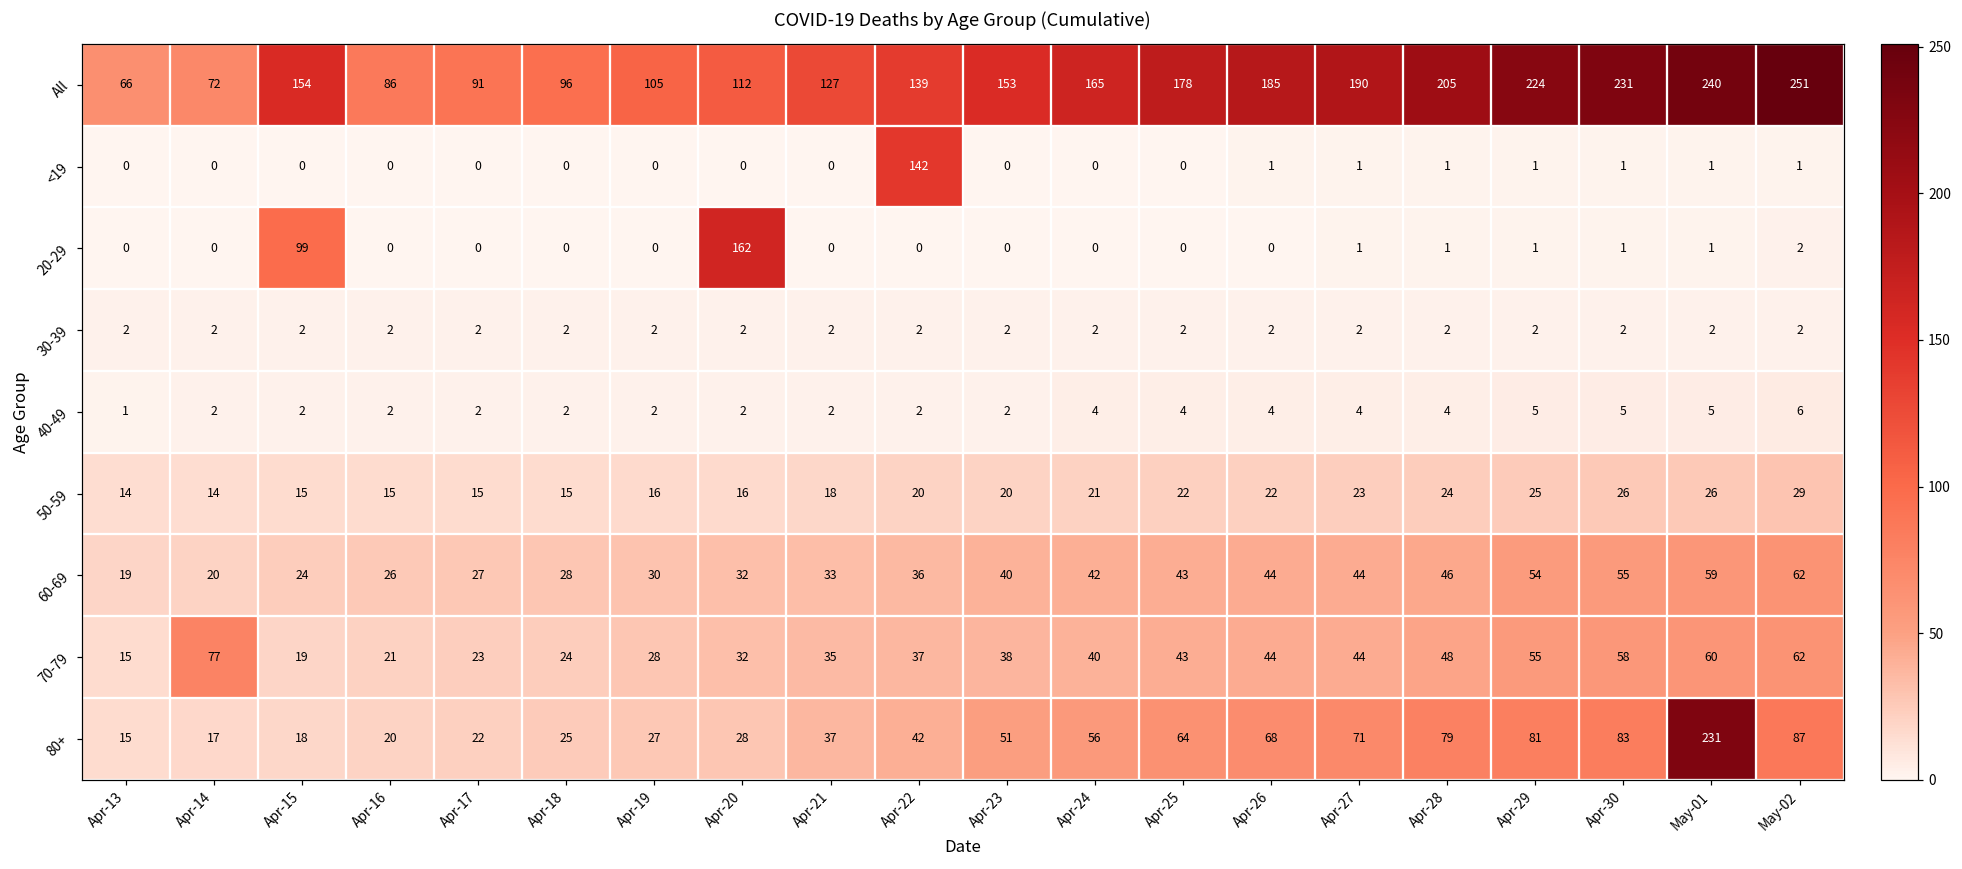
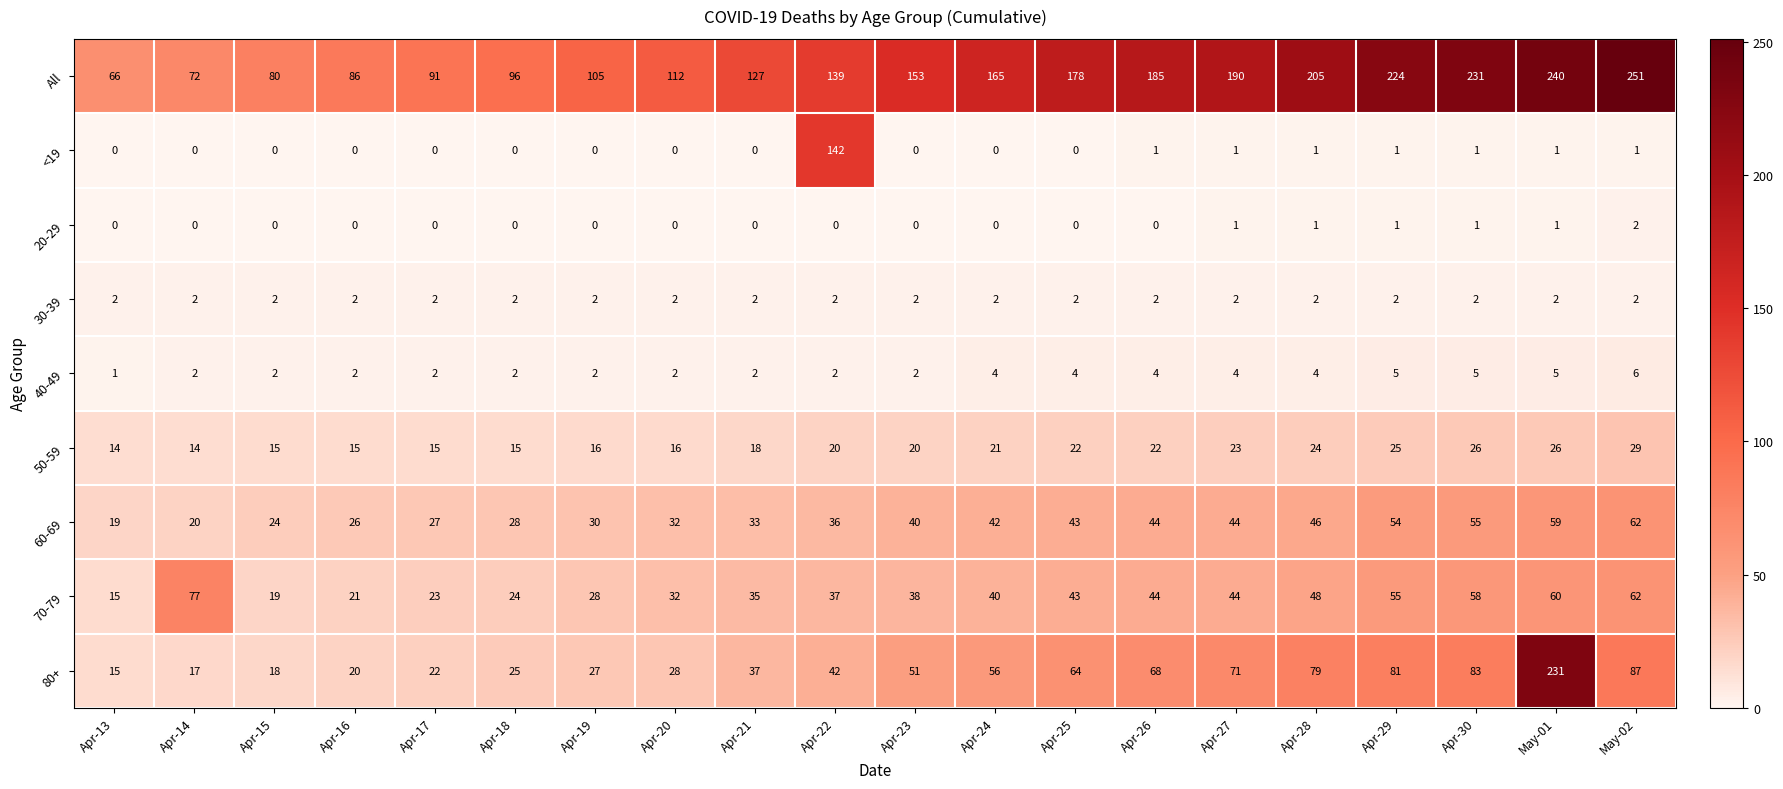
  {
    "All": {
      "Apr-13": 66,
      "Apr-14": 72,
-     "Apr-15": 154,
+     "Apr-15": 80,
      "Apr-16": 86,
      "Apr-17": 91,
      "Apr-18": 96,
      "Apr-19": 105,
      "Apr-20": 112,
      "Apr-21": 127,
      "Apr-22": 139,
      "Apr-23": 153,
      "Apr-24": 165,
      "Apr-25": 178,
      "Apr-26": 185,
      "Apr-27": 190,
      "Apr-28": 205,
      "Apr-29": 224,
      "Apr-30": 231,
      "May-01": 240,
      "May-02": 251
    },
    "<19": {
      "Apr-13": 0,
      "Apr-14": 0,
      "Apr-15": 0,
      "Apr-16": 0,
      "Apr-17": 0,
      "Apr-18": 0,
      "Apr-19": 0,
      "Apr-20": 0,
      "Apr-21": 0,
      "Apr-22": 142,
      "Apr-23": 0,
      "Apr-24": 0,
      "Apr-25": 0,
      "Apr-26": 1,
      "Apr-27": 1,
      "Apr-28": 1,
      "Apr-29": 1,
      "Apr-30": 1,
      "May-01": 1,
      "May-02": 1
    },
    "20-29": {
      "Apr-13": 0,
      "Apr-14": 0,
-     "Apr-15": 99,
+     "Apr-15": 0,
      "Apr-16": 0,
      "Apr-17": 0,
      "Apr-18": 0,
      "Apr-19": 0,
-     "Apr-20": 162,
+     "Apr-20": 0,
      "Apr-21": 0,
      "Apr-22": 0,
      "Apr-23": 0,
      "Apr-24": 0,
      "Apr-25": 0,
      "Apr-26": 0,
      "Apr-27": 1,
      "Apr-28": 1,
      "Apr-29": 1,
      "Apr-30": 1,
      "May-01": 1,
      "May-02": 2
    },
    "30-39": {
      "Apr-13": 2,
      "Apr-14": 2,
      "Apr-15": 2,
      "Apr-16": 2,
      "Apr-17": 2,
      "Apr-18": 2,
      "Apr-19": 2,
      "Apr-20": 2,
      "Apr-21": 2,
      "Apr-22": 2,
      "Apr-23": 2,
      "Apr-24": 2,
      "Apr-25": 2,
      "Apr-26": 2,
      "Apr-27": 2,
      "Apr-28": 2,
      "Apr-29": 2,
      "Apr-30": 2,
      "May-01": 2,
      "May-02": 2
    },
    "40-49": {
      "Apr-13": 1,
      "Apr-14": 2,
      "Apr-15": 2,
      "Apr-16": 2,
      "Apr-17": 2,
      "Apr-18": 2,
      "Apr-19": 2,
      "Apr-20": 2,
      "Apr-21": 2,
      "Apr-22": 2,
      "Apr-23": 2,
      "Apr-24": 4,
      "Apr-25": 4,
      "Apr-26": 4,
      "Apr-27": 4,
      "Apr-28": 4,
      "Apr-29": 5,
      "Apr-30": 5,
      "May-01": 5,
      "May-02": 6
    },
    "50-59": {
      "Apr-13": 14,
      "Apr-14": 14,
      "Apr-15": 15,
      "Apr-16": 15,
      "Apr-17": 15,
      "Apr-18": 15,
      "Apr-19": 16,
      "Apr-20": 16,
      "Apr-21": 18,
      "Apr-22": 20,
      "Apr-23": 20,
      "Apr-24": 21,
      "Apr-25": 22,
      "Apr-26": 22,
      "Apr-27": 23,
      "Apr-28": 24,
      "Apr-29": 25,
      "Apr-30": 26,
      "May-01": 26,
      "May-02": 29
    },
    "60-69": {
      "Apr-13": 19,
      "Apr-14": 20,
      "Apr-15": 24,
      "Apr-16": 26,
      "Apr-17": 27,
      "Apr-18": 28,
      "Apr-19": 30,
      "Apr-20": 32,
      "Apr-21": 33,
      "Apr-22": 36,
      "Apr-23": 40,
      "Apr-24": 42,
      "Apr-25": 43,
      "Apr-26": 44,
      "Apr-27": 44,
      "Apr-28": 46,
      "Apr-29": 54,
      "Apr-30": 55,
      "May-01": 59,
      "May-02": 62
    },
    "70-79": {
      "Apr-13": 15,
      "Apr-14": 77,
      "Apr-15": 19,
      "Apr-16": 21,
      "Apr-17": 23,
      "Apr-18": 24,
      "Apr-19": 28,
      "Apr-20": 32,
      "Apr-21": 35,
      "Apr-22": 37,
      "Apr-23": 38,
      "Apr-24": 40,
      "Apr-25": 43,
      "Apr-26": 44,
      "Apr-27": 44,
      "Apr-28": 48,
      "Apr-29": 55,
      "Apr-30": 58,
      "May-01": 60,
      "May-02": 62
    },
    "80+": {
      "Apr-13": 15,
      "Apr-14": 17,
      "Apr-15": 18,
      "Apr-16": 20,
      "Apr-17": 22,
      "Apr-18": 25,
      "Apr-19": 27,
      "Apr-20": 28,
      "Apr-21": 37,
      "Apr-22": 42,
      "Apr-23": 51,
      "Apr-24": 56,
      "Apr-25": 64,
      "Apr-26": 68,
      "Apr-27": 71,
      "Apr-28": 79,
      "Apr-29": 81,
      "Apr-30": 83,
      "May-01": 231,
      "May-02": 87
    }
  }
